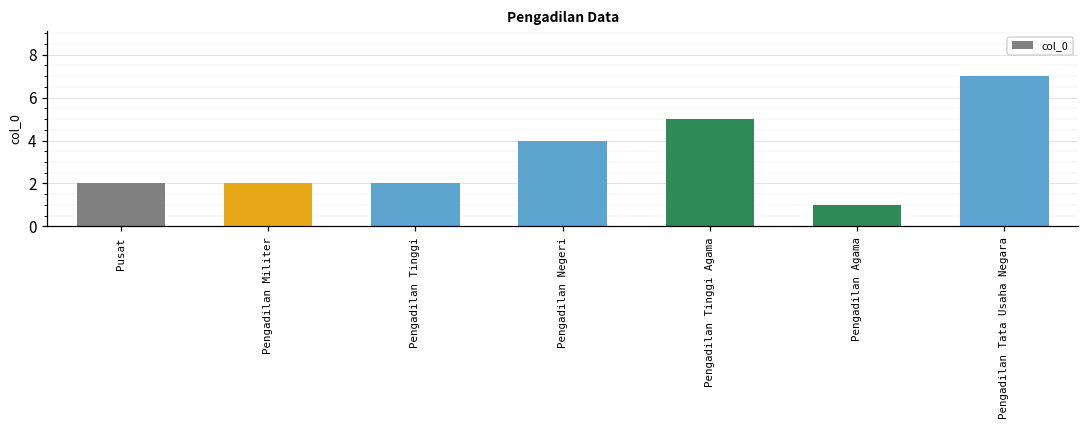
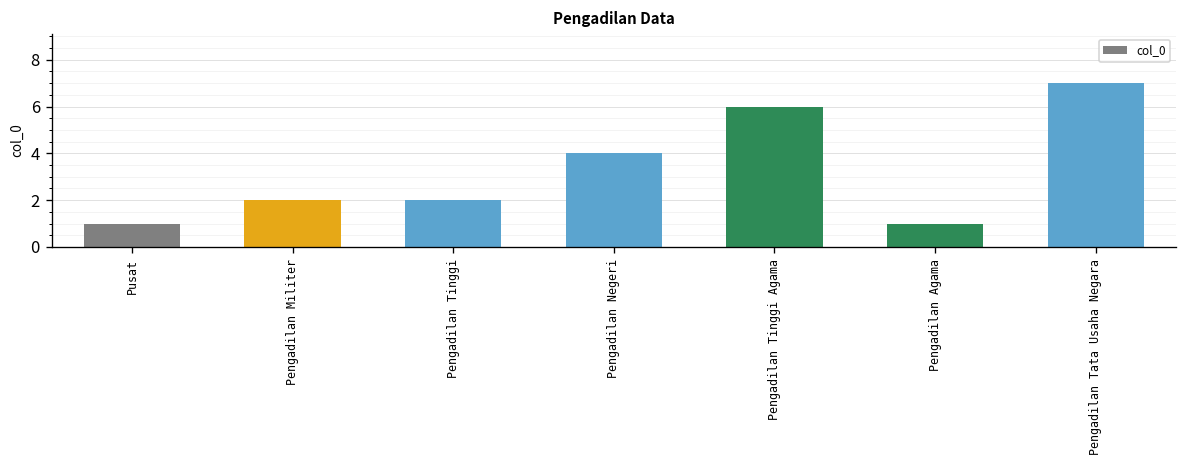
  {
-   "Pusat": 2,
+   "Pusat": 1,
    "Pengadilan Militer": 2,
    "Pengadilan Tinggi": 2,
    "Pengadilan Negeri": 4,
-   "Pengadilan Tinggi Agama": 5,
+   "Pengadilan Tinggi Agama": 6,
    "Pengadilan Agama": 1,
    "Pengadilan Tata Usaha Negara": 7
  }
